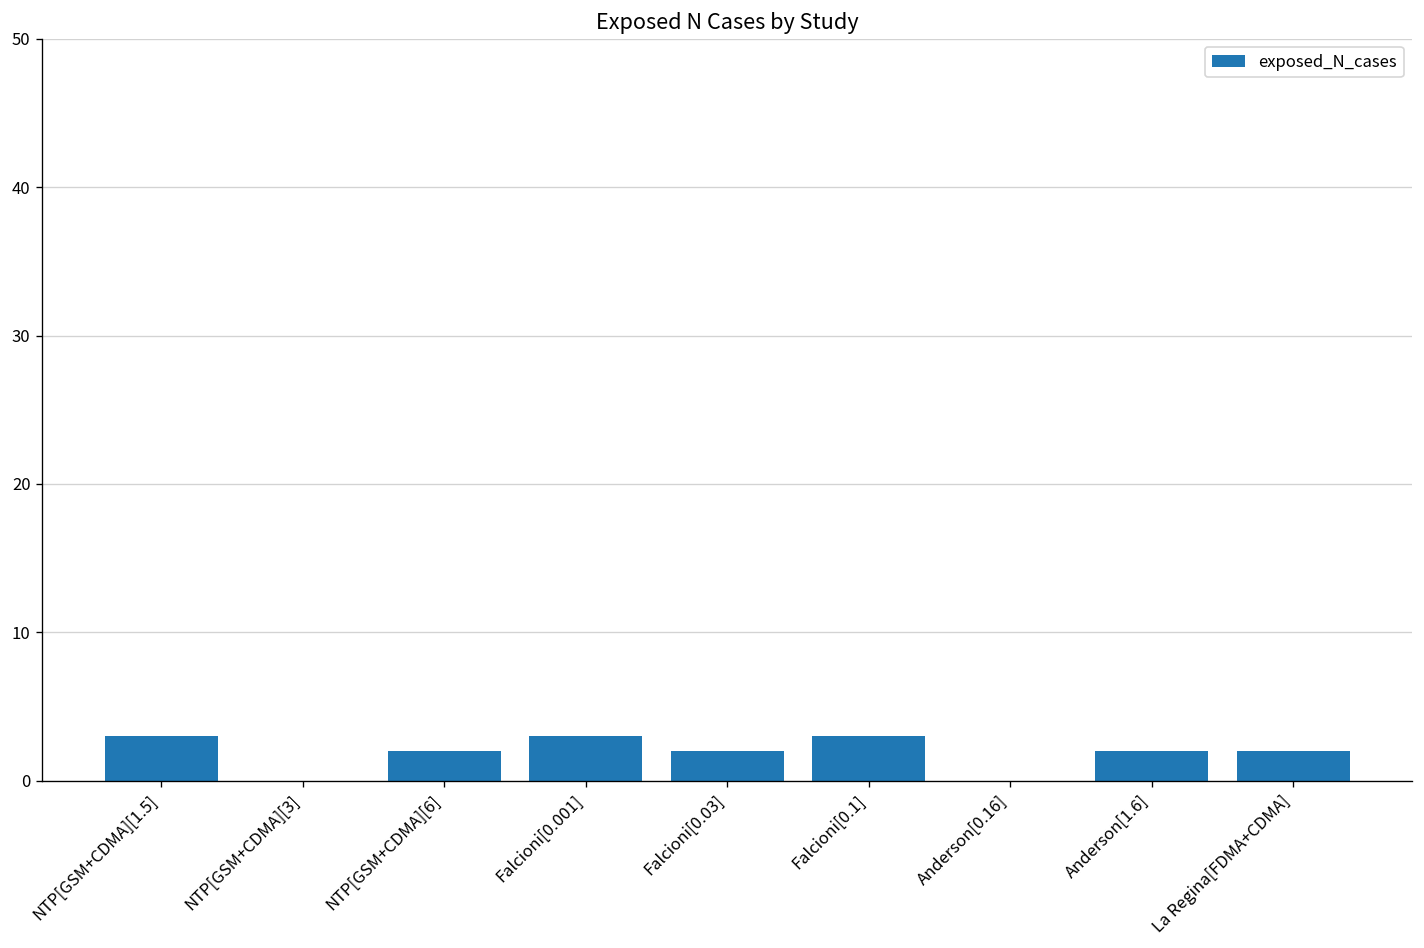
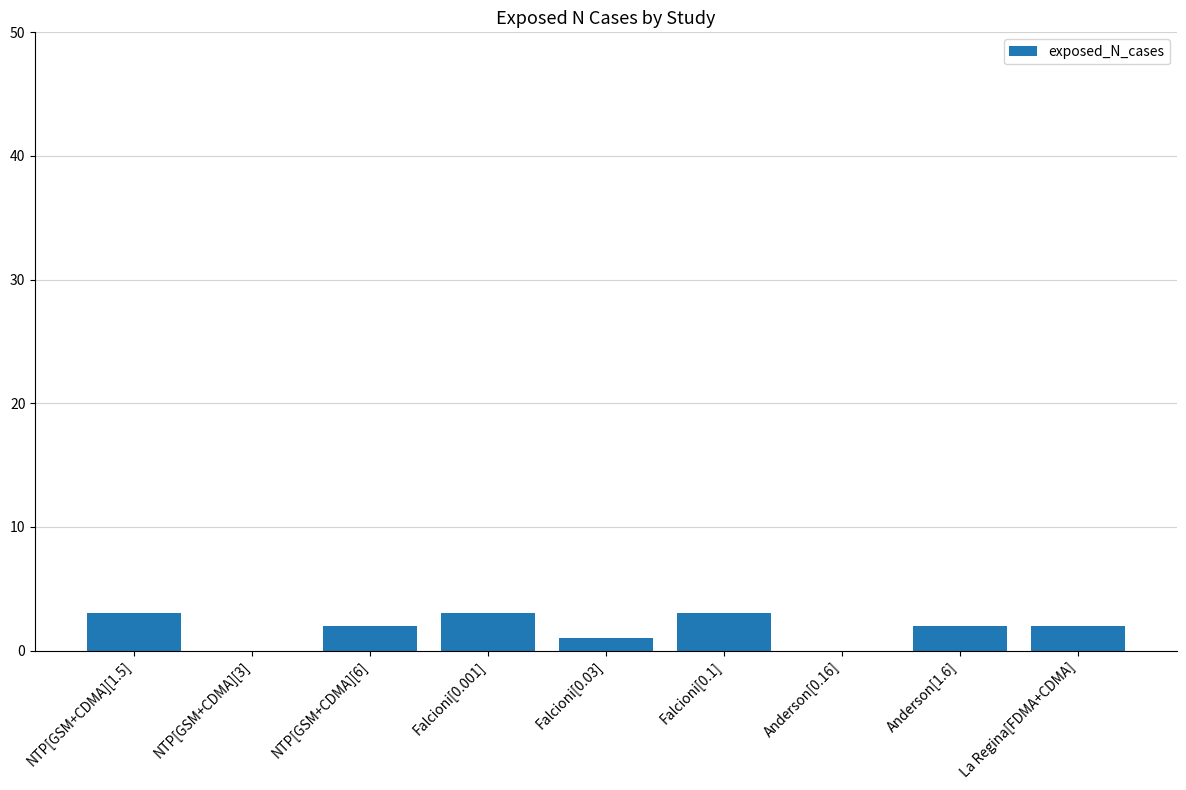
  {
    "NTP[GSM+CDMA][1.5]": 3,
    "NTP[GSM+CDMA][3]": 0,
    "NTP[GSM+CDMA][6]": 2,
    "Falcioni[0.001]": 3,
-   "Falcioni[0.03]": 2,
+   "Falcioni[0.03]": 1,
    "Falcioni[0.1]": 3,
    "Anderson[0.16]": 0,
    "Anderson[1.6]": 2,
    "La Regina[FDMA+CDMA]": 2
  }
